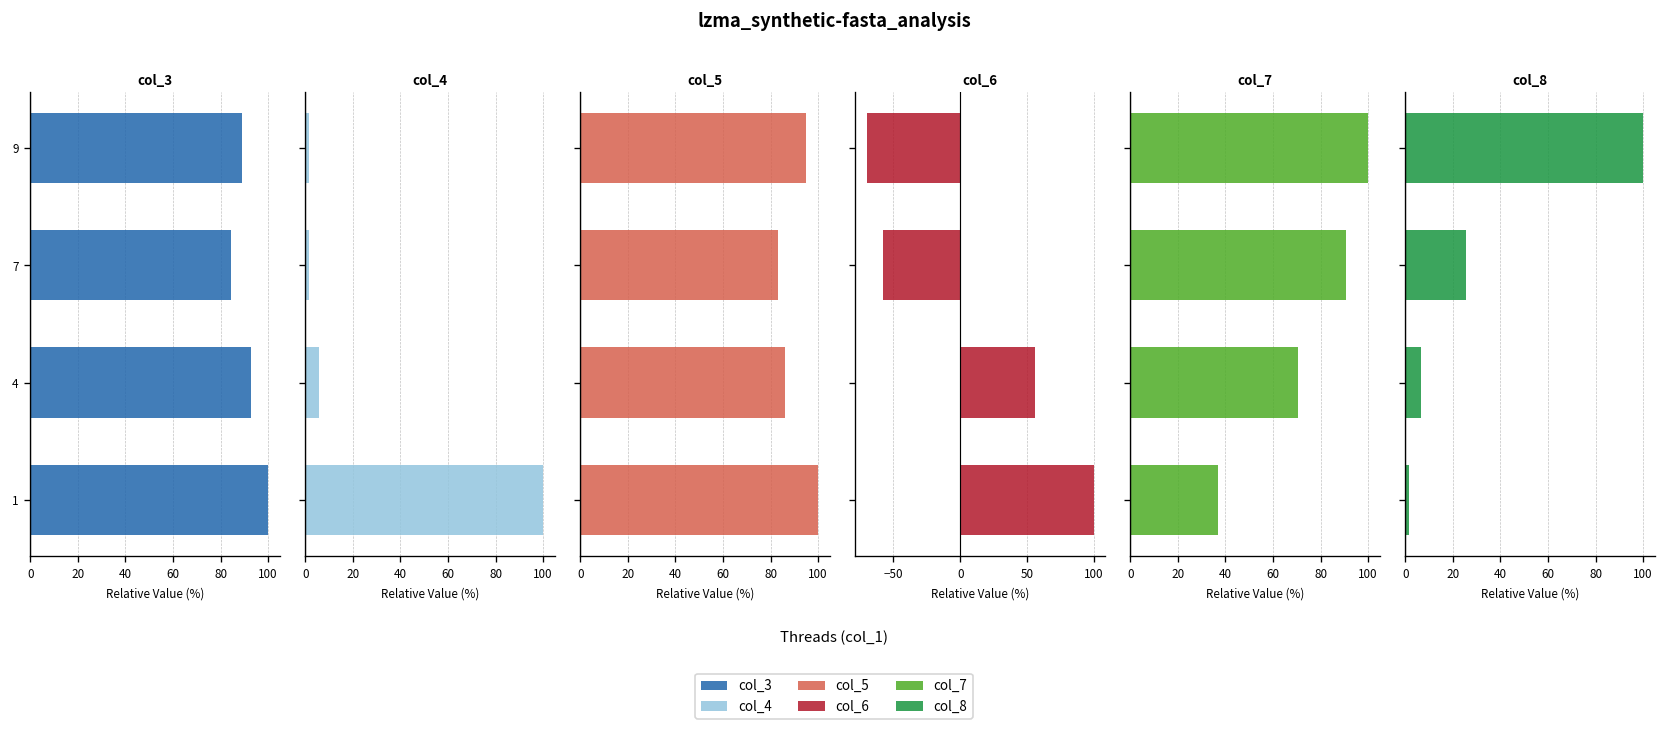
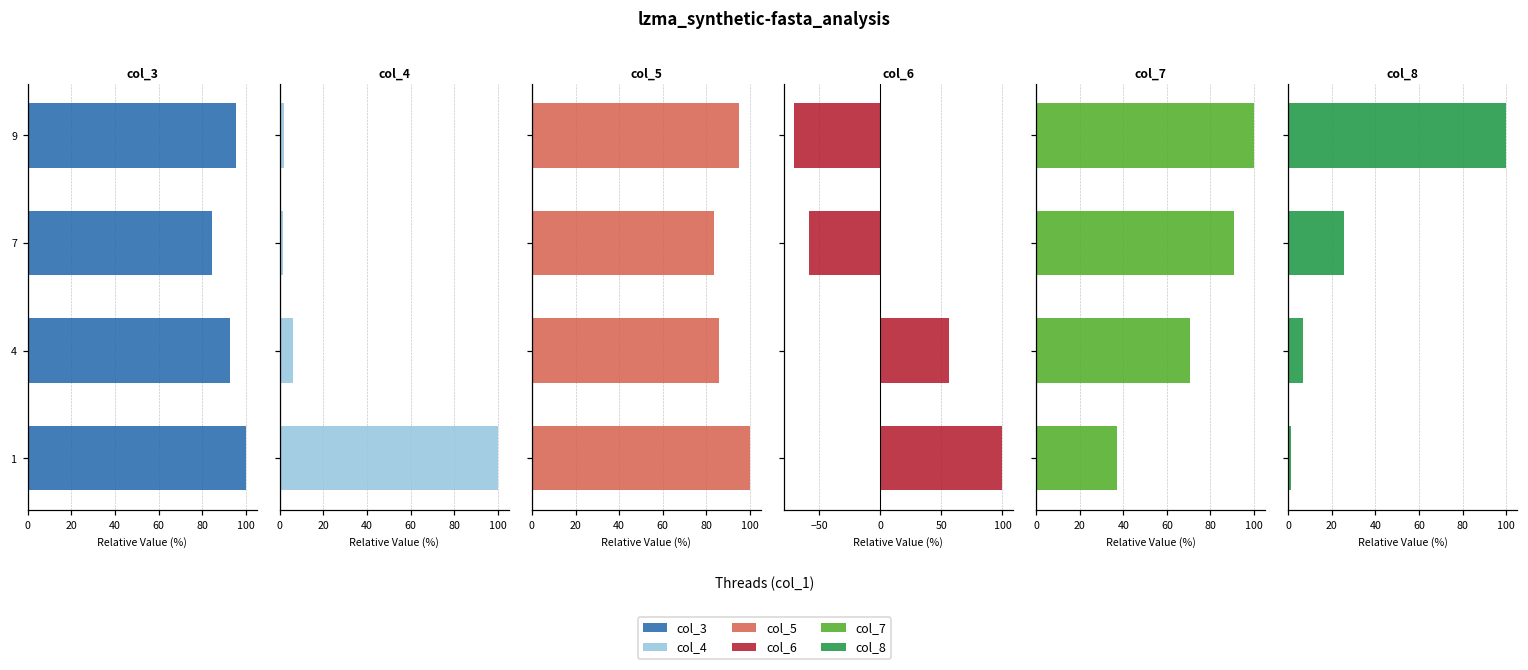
  {
    "col_3": {
-     "9": 89,
+     "9": 96,
      "7": 84,
      "4": 93,
      "1": 100
    }
  }
